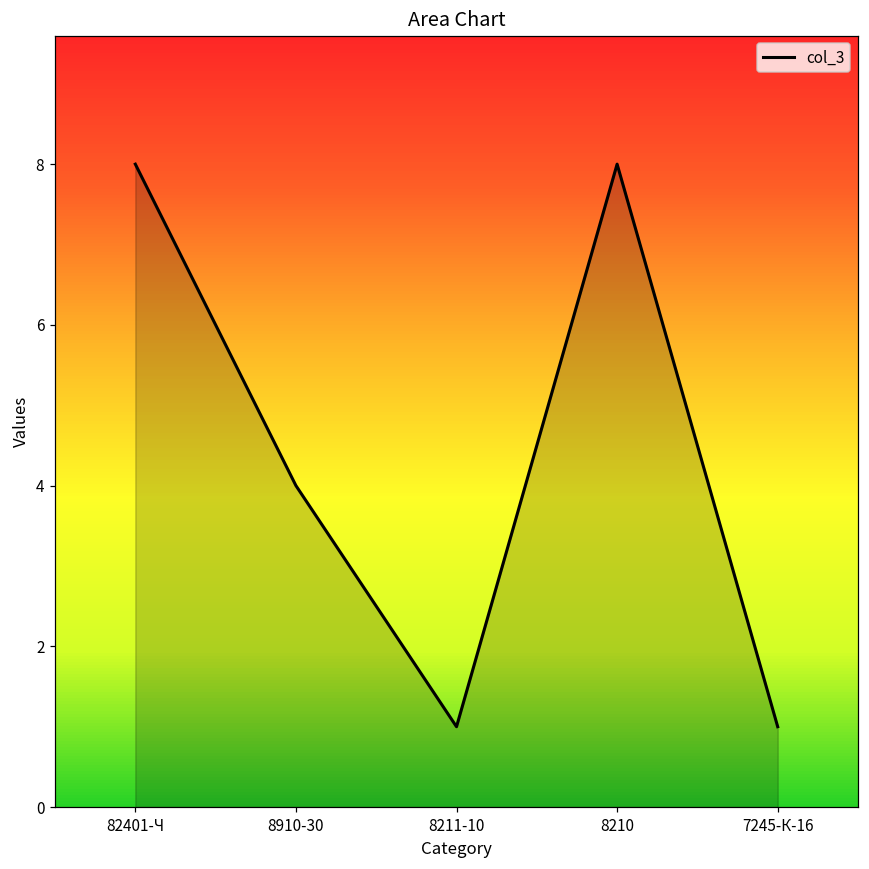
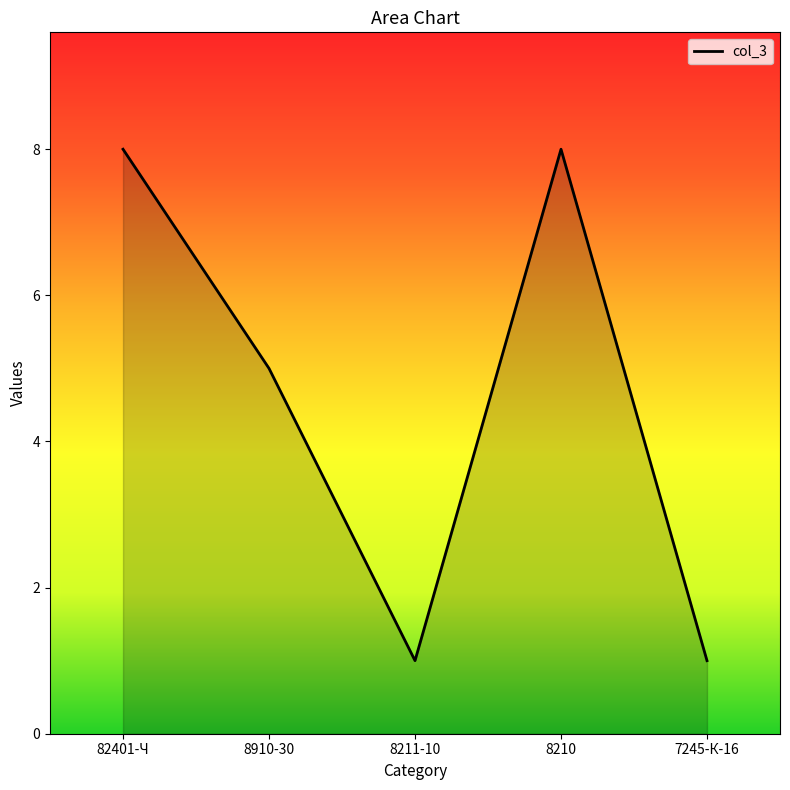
  {
    "82401-Ч": 8,
-   "8910-30": 4,
+   "8910-30": 5,
    "8211-10": 1,
    "8210": 8,
    "7245-К-16": 1
  }
